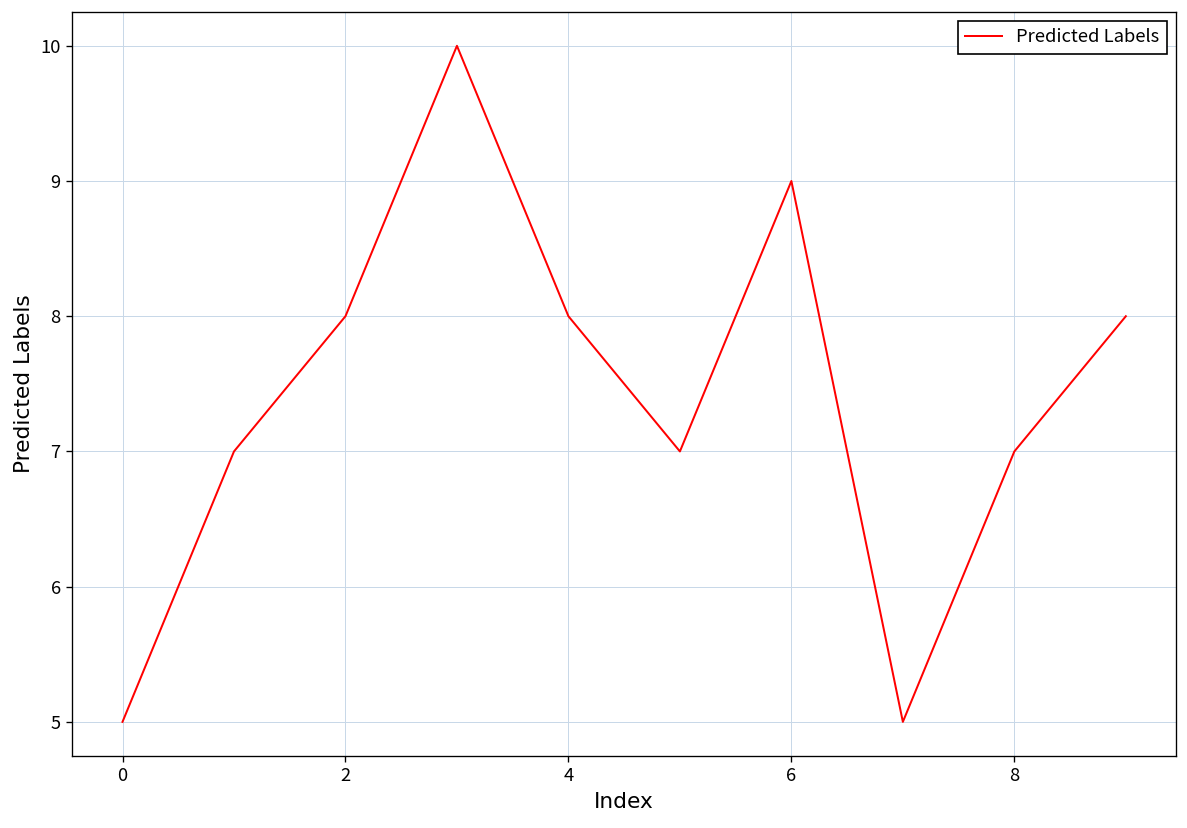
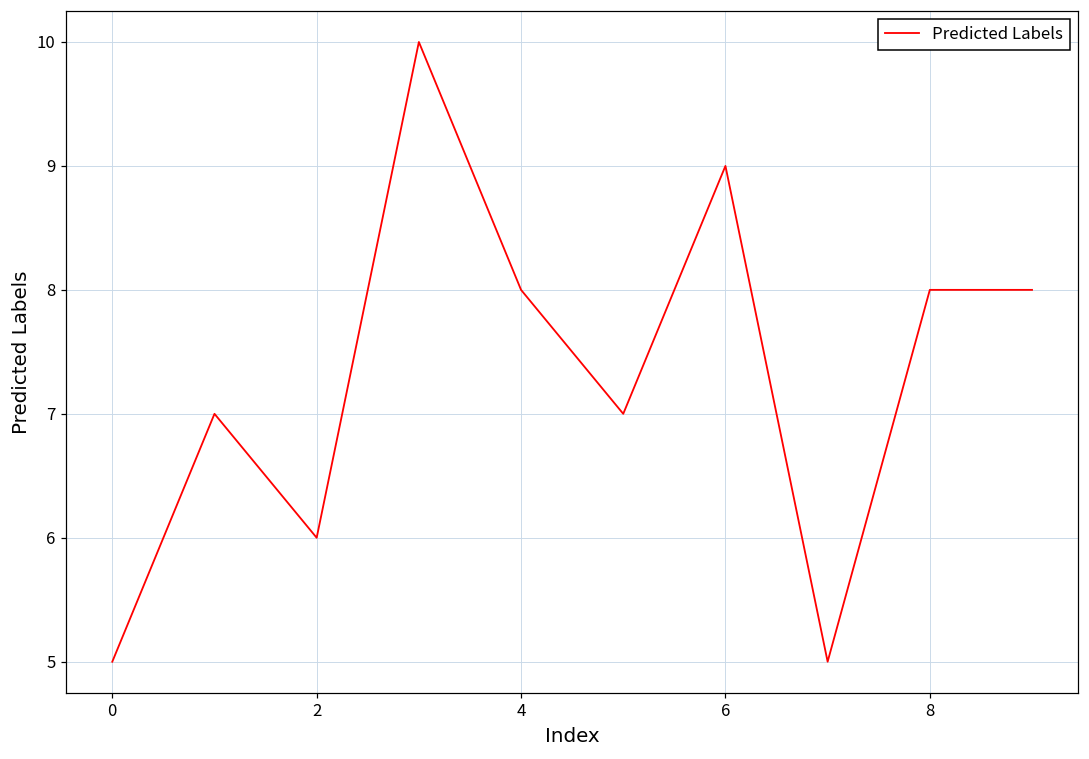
  {
    "0": 5,
-   "2": 8,
+   "2": 6,
    "4": 8,
    "6": 9,
-   "8": 7
+   "8": 8
  }
